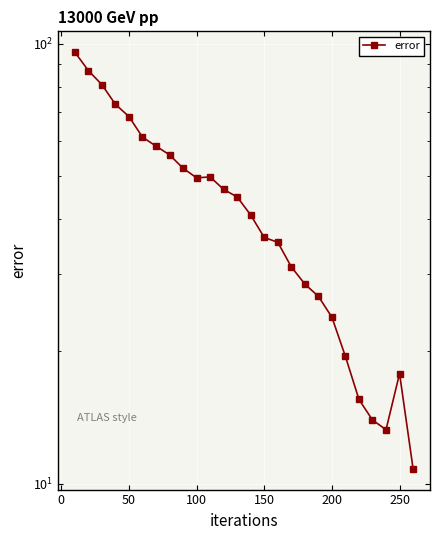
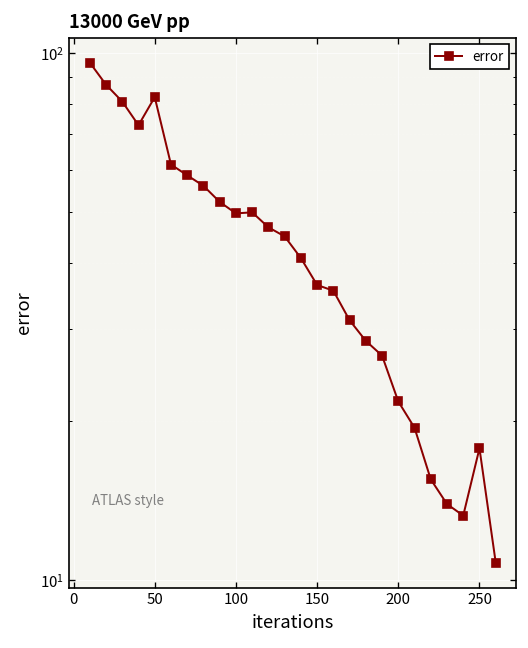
  {
-   "50": 68,
+   "50": 82,
    "100": 50,
    "150": 36,
-   "200": 24,
+   "200": 22,
    "250": 18
  }
